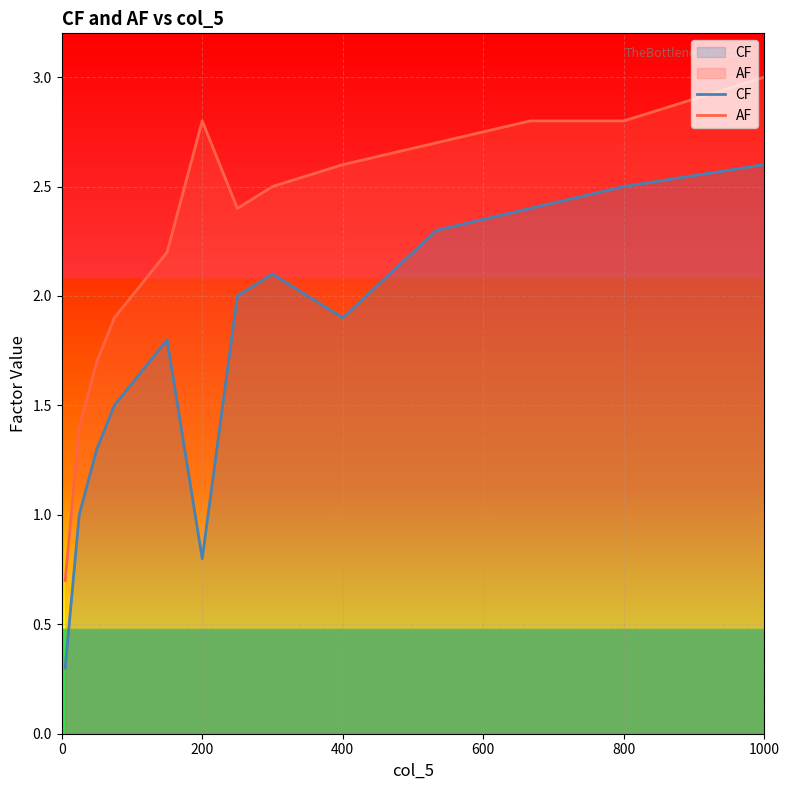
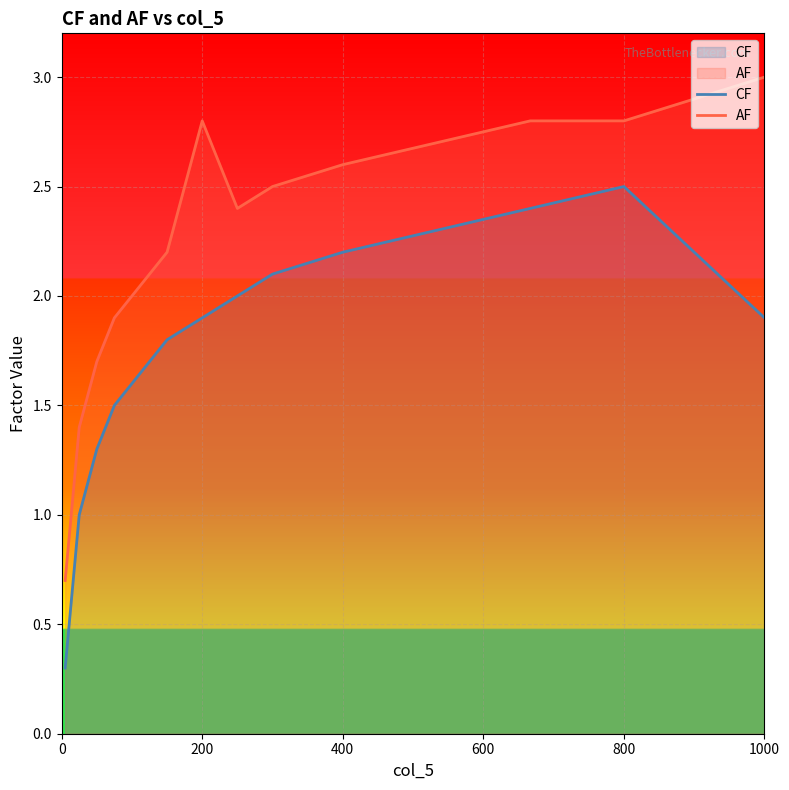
  {
    "CF": {
-     "200": 0.8,
-     "400": 1.9,
+     "200": 1.9,
+     "400": 2.2,
      "800": 2.5,
-     "1000": 2.6
+     "1000": 1.9
    },
    "AF": {
      "200": 2.8,
      "400": 2.6,
      "800": 2.8,
      "1000": 3.0
    }
  }
